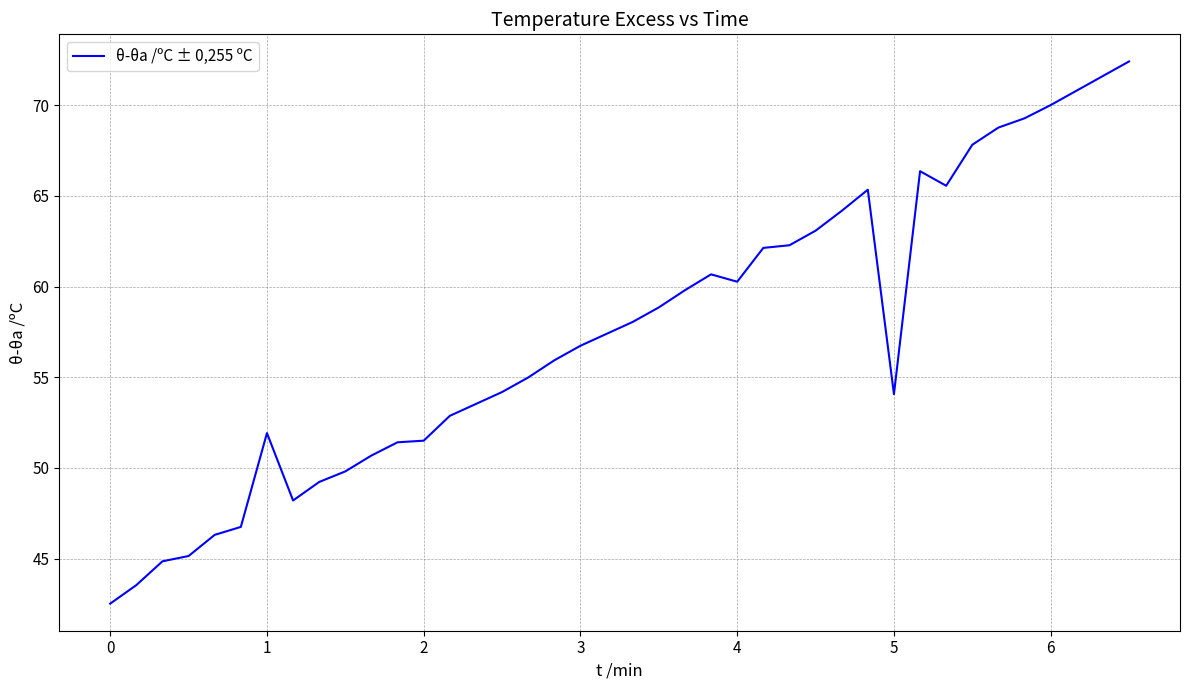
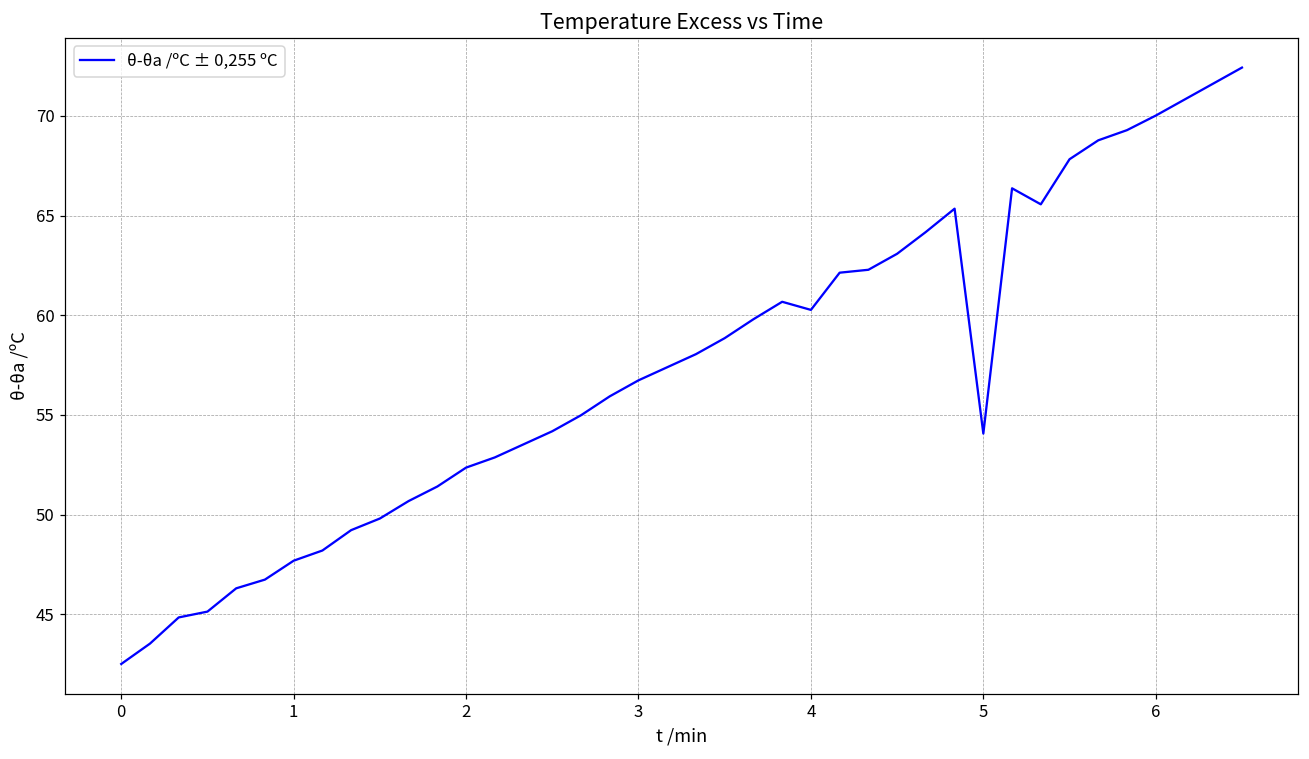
  {
    "0": 42.5,
-   "1": 51.9,
-   "2": 51.5,
+   "1": 47.7,
+   "2": 52.4,
    "3": 56.7,
    "4": 60.3,
    "5": 54.1,
    "6": 70.0
  }
